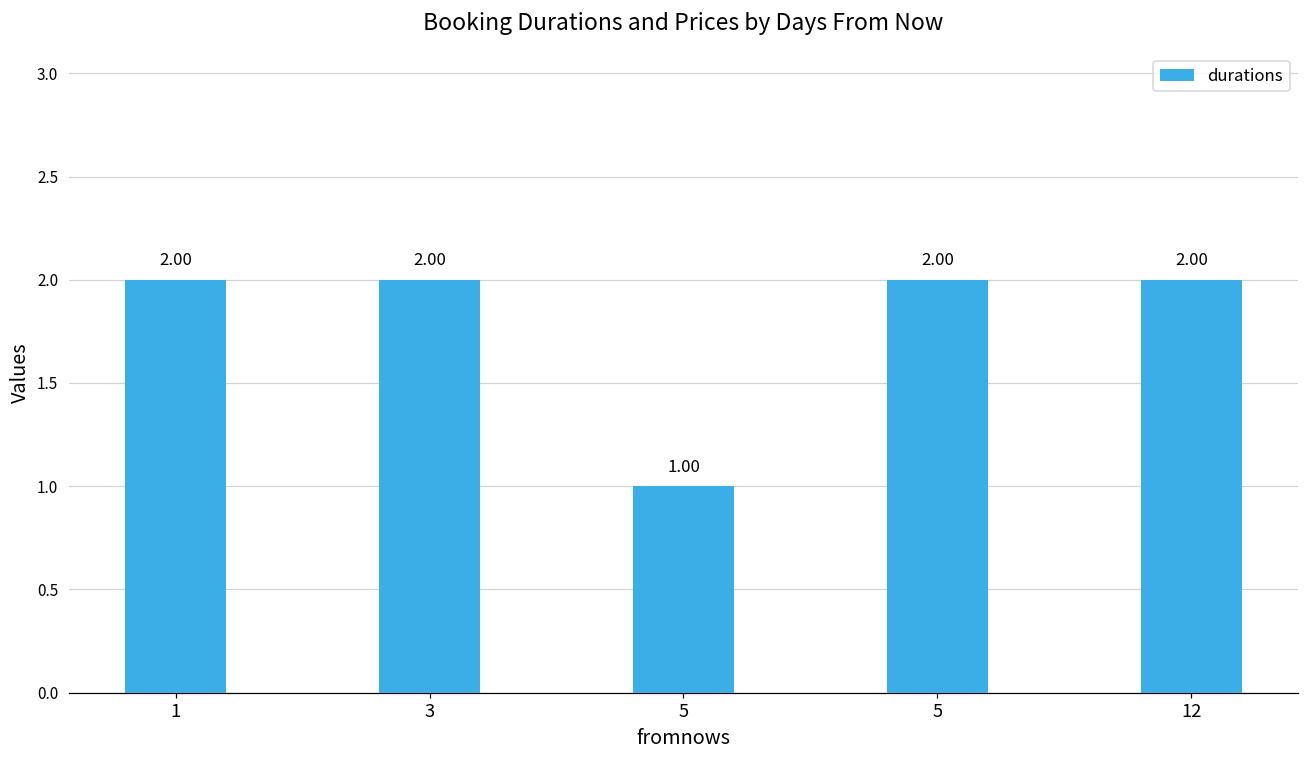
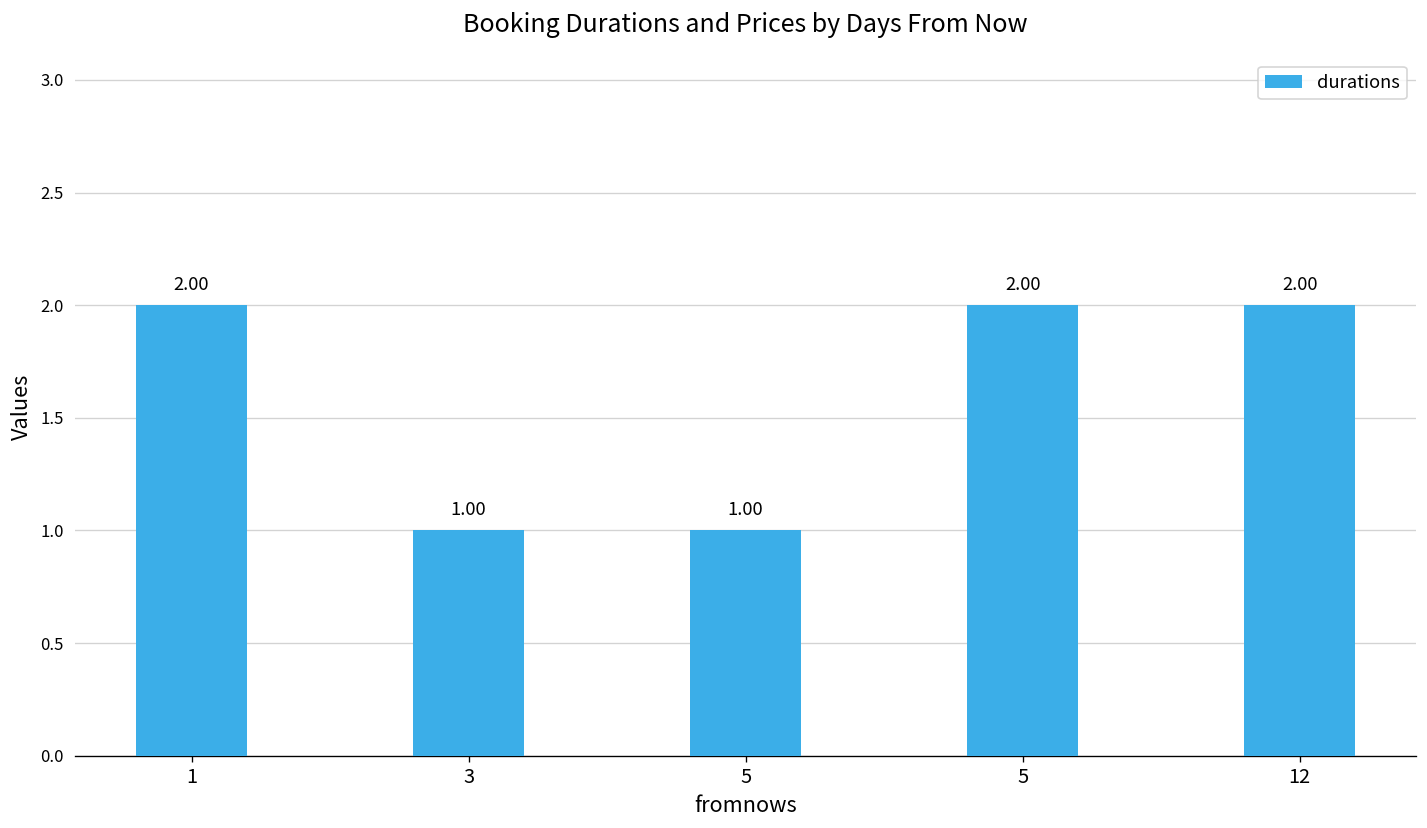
  {
    "1": 2.00,
-   "3": 2.00,
+   "3": 1.00,
    "12": 2.00
  }
